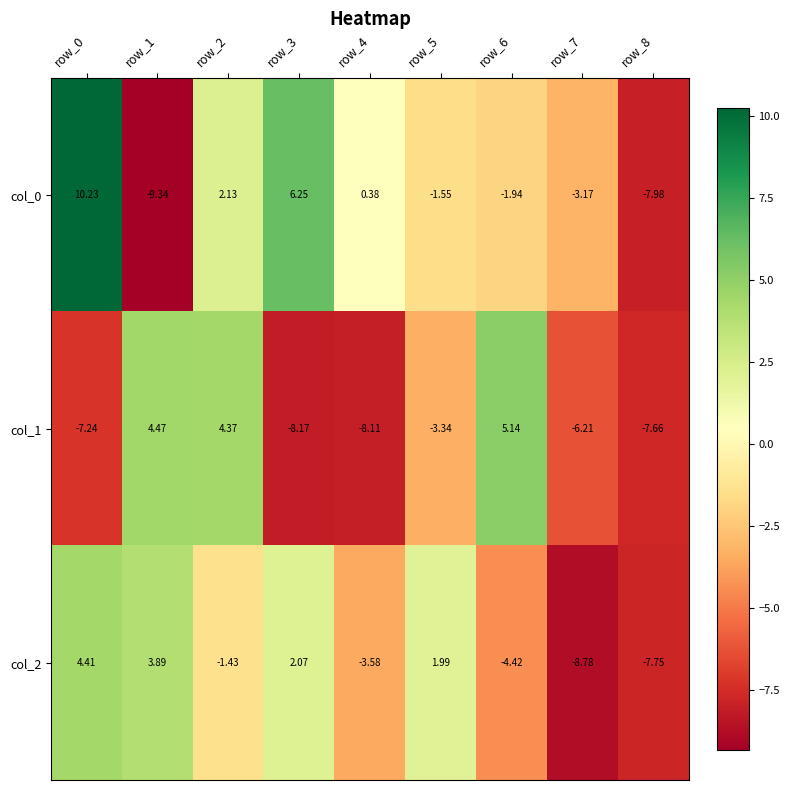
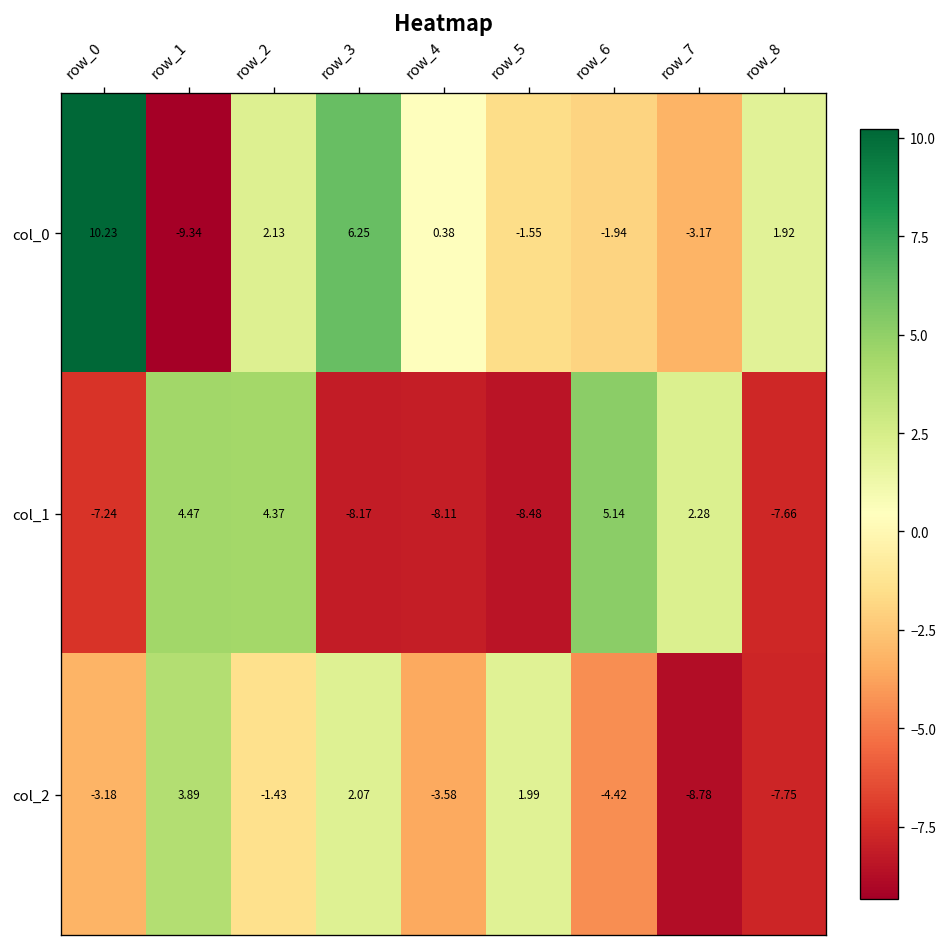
  {
    "col_0": {
      "row_0": 10.23,
      "row_1": -9.34,
      "row_2": 2.13,
      "row_3": 6.25,
      "row_4": 0.38,
      "row_5": -1.55,
      "row_6": -1.94,
      "row_7": -3.17,
-     "row_8": -7.98
+     "row_8": 1.92
    },
    "col_1": {
      "row_0": -7.24,
      "row_1": 4.47,
      "row_2": 4.37,
      "row_3": -8.17,
      "row_4": -8.11,
-     "row_5": -3.34,
+     "row_5": -8.48,
      "row_6": 5.14,
-     "row_7": -6.21,
+     "row_7": 2.28,
      "row_8": -7.66
    },
    "col_2": {
-     "row_0": 4.41,
+     "row_0": -3.18,
      "row_1": 3.89,
      "row_2": -1.43,
      "row_3": 2.07,
      "row_4": -3.58,
      "row_5": 1.99,
      "row_6": -4.42,
      "row_7": -8.78,
      "row_8": -7.75
    }
  }
